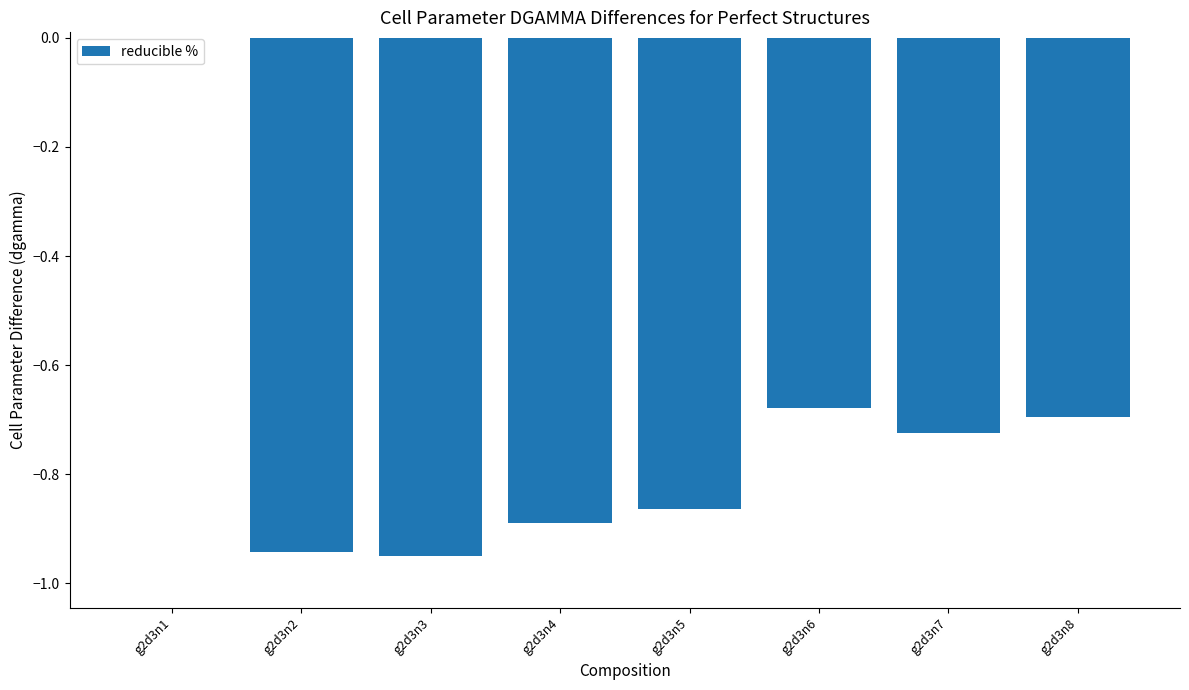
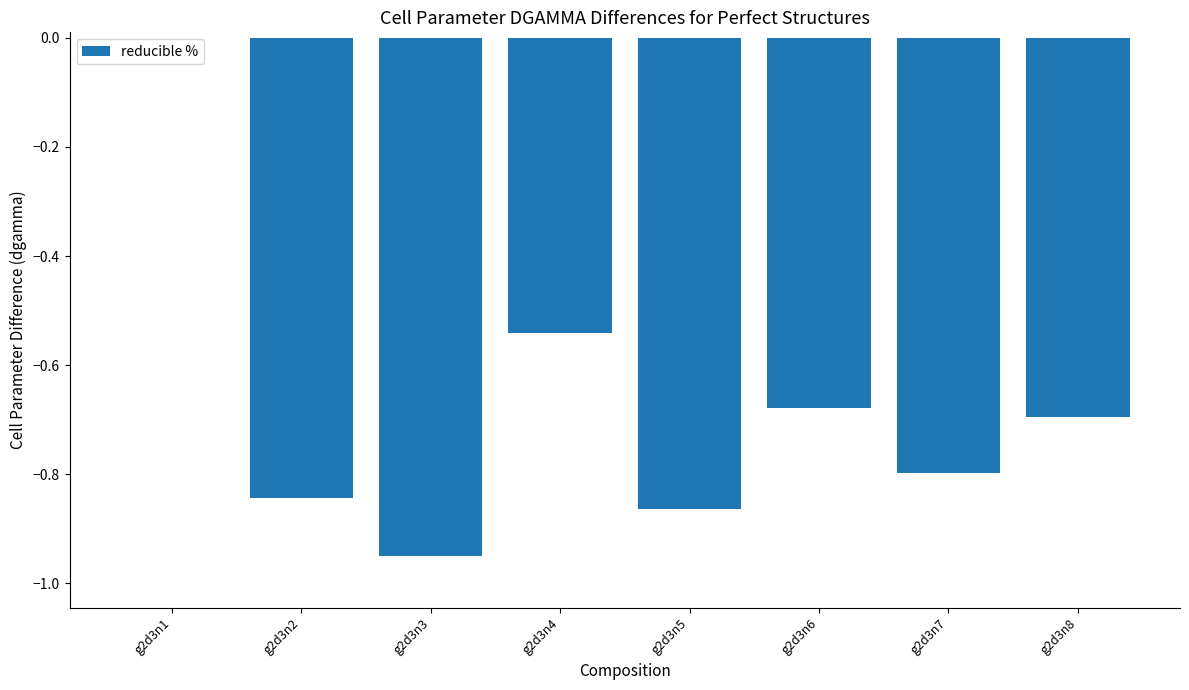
  {
    "g2d3n1": 0.00,
-   "g2d3n2": -0.94,
+   "g2d3n2": -0.84,
    "g2d3n3": -0.95,
-   "g2d3n4": -0.89,
+   "g2d3n4": -0.54,
    "g2d3n5": -0.86,
    "g2d3n6": -0.68,
-   "g2d3n7": -0.72,
+   "g2d3n7": -0.80,
    "g2d3n8": -0.69
  }
